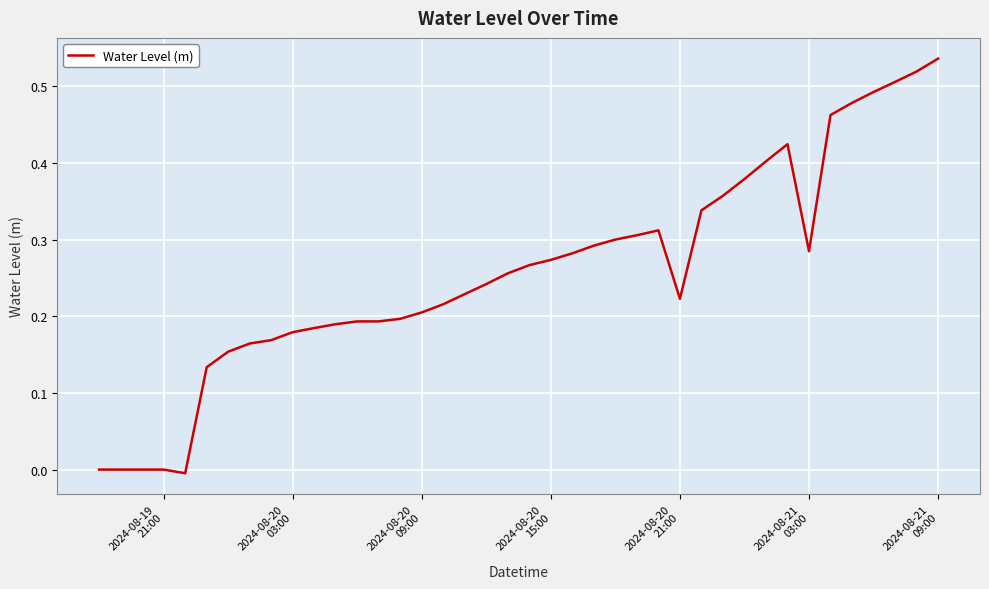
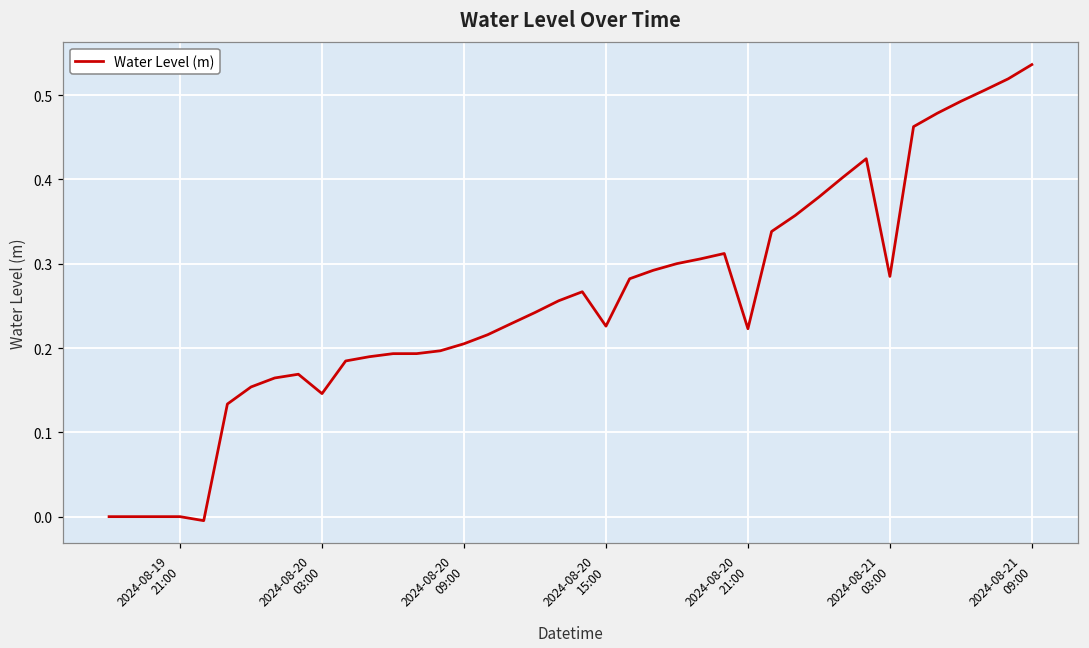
  {
    "2024-08-19 21:00": 0.00,
-   "2024-08-20 03:00": 0.18,
+   "2024-08-20 03:00": 0.15,
    "2024-08-20 09:00": 0.21,
-   "2024-08-20 15:00": 0.27,
+   "2024-08-20 15:00": 0.23,
    "2024-08-20 21:00": 0.22,
    "2024-08-21 03:00": 0.28,
    "2024-08-21 09:00": 0.54
  }
